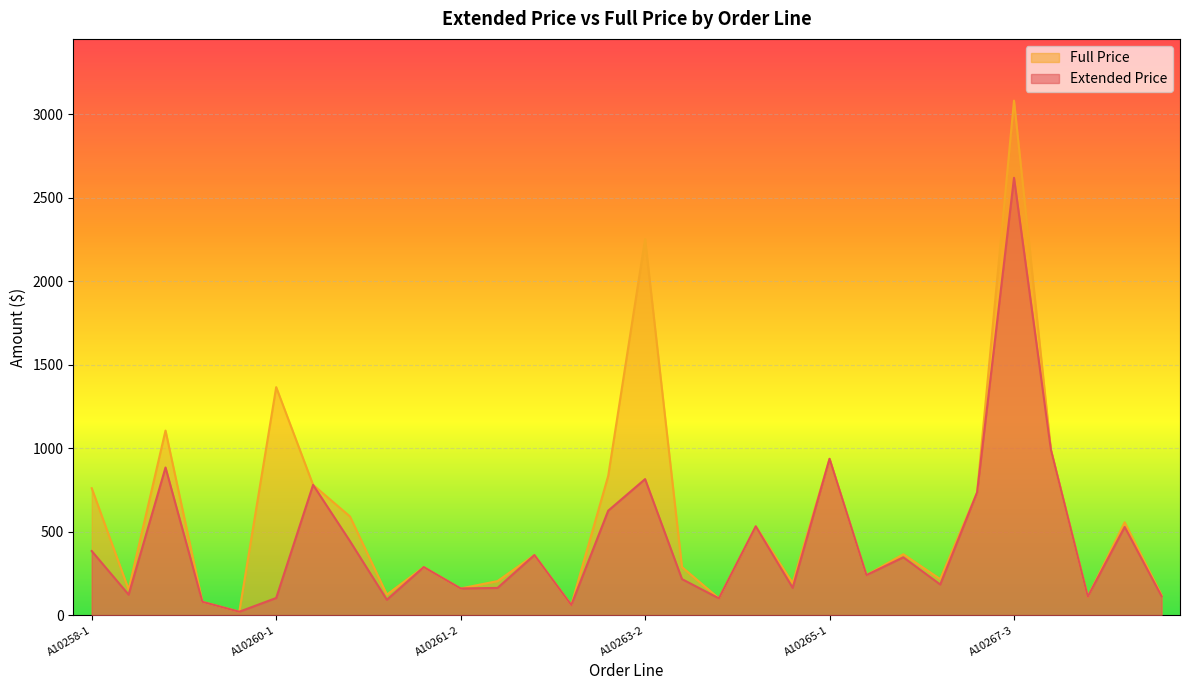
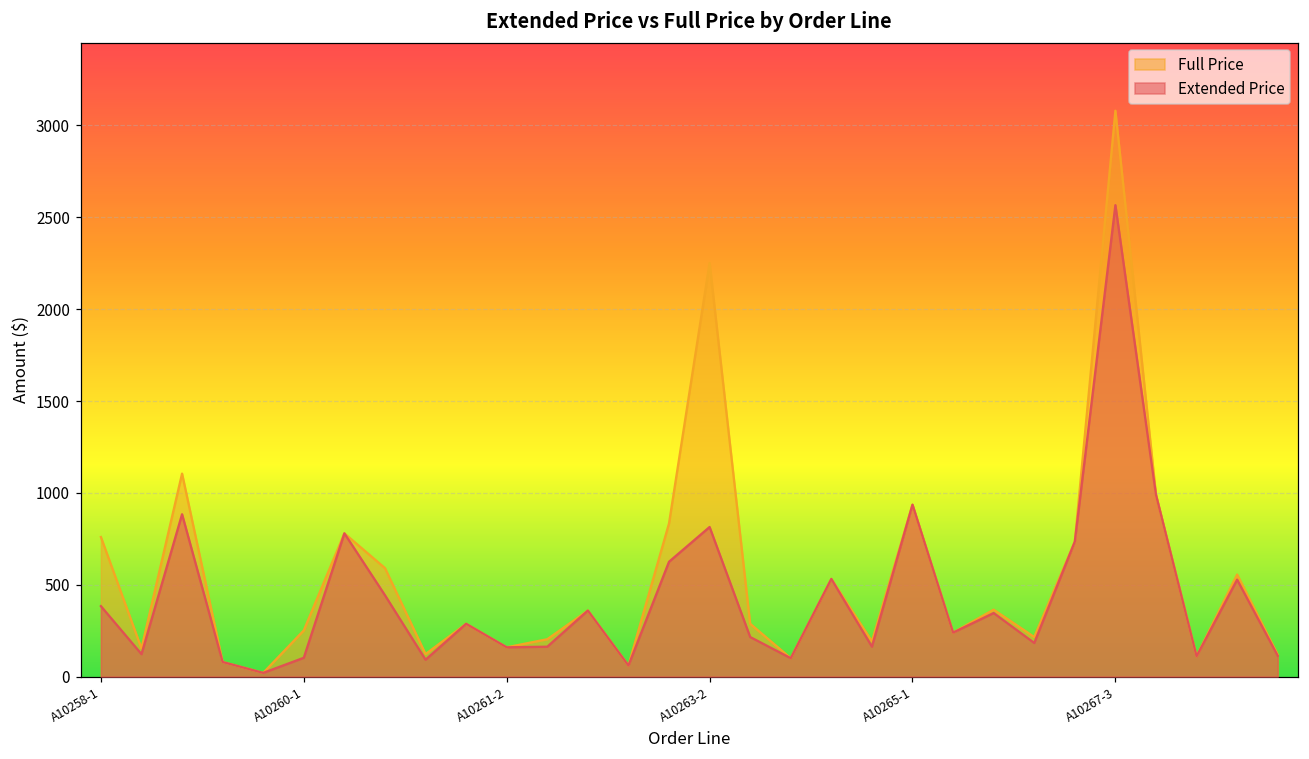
  {
    "Full Price": {
      "A10258-1": 760,
-     "A10260-1": 1370,
+     "A10260-1": 250,
      "A10263-2": 2250,
      "A10267-3": 3080
    },
    "Extended Price": {
      "A10258-1": 380,
      "A10260-1": 100,
      "A10263-2": 810,
-     "A10267-3": 2620
+     "A10267-3": 2570
    }
  }
